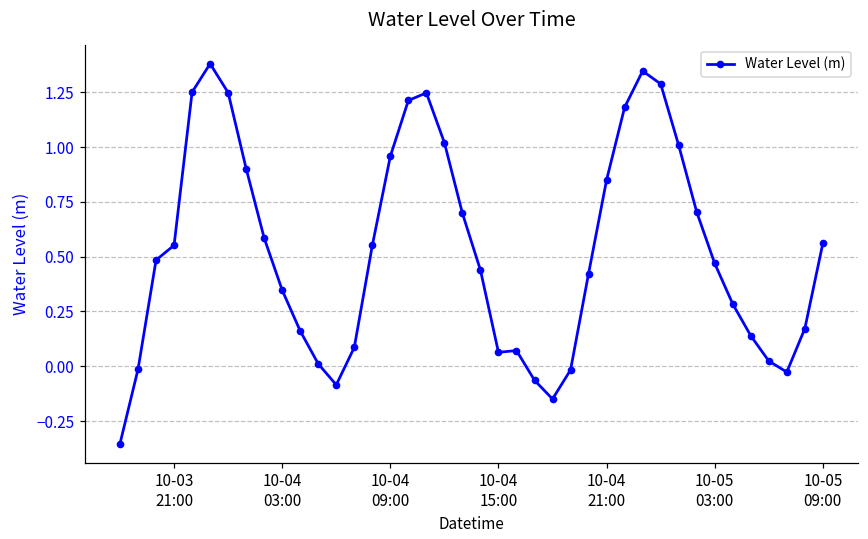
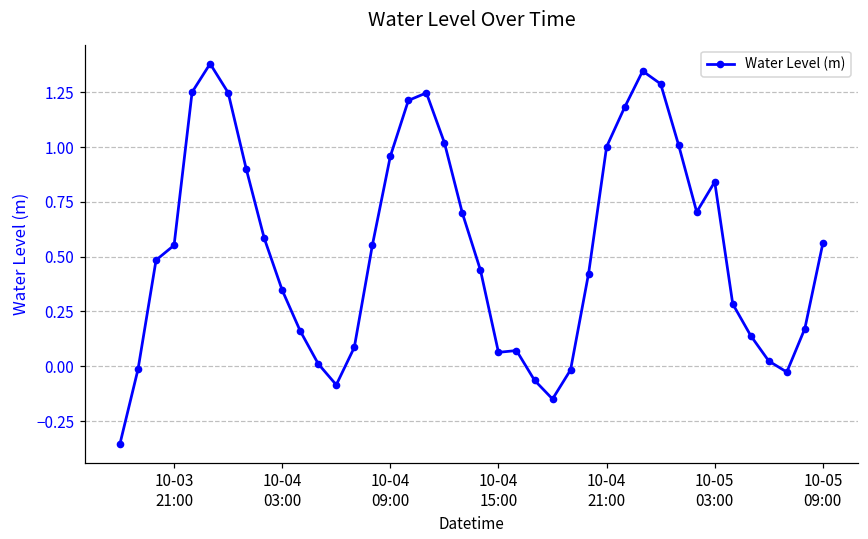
  {
    "10-03 21:00": 0.55,
    "10-04 03:00": 0.35,
    "10-04 09:00": 0.96,
    "10-04 15:00": 0.06,
-   "10-04 21:00": 0.85,
-   "10-05 03:00": 0.47,
+   "10-04 21:00": 1.00,
+   "10-05 03:00": 0.84,
    "10-05 09:00": 0.56
  }
